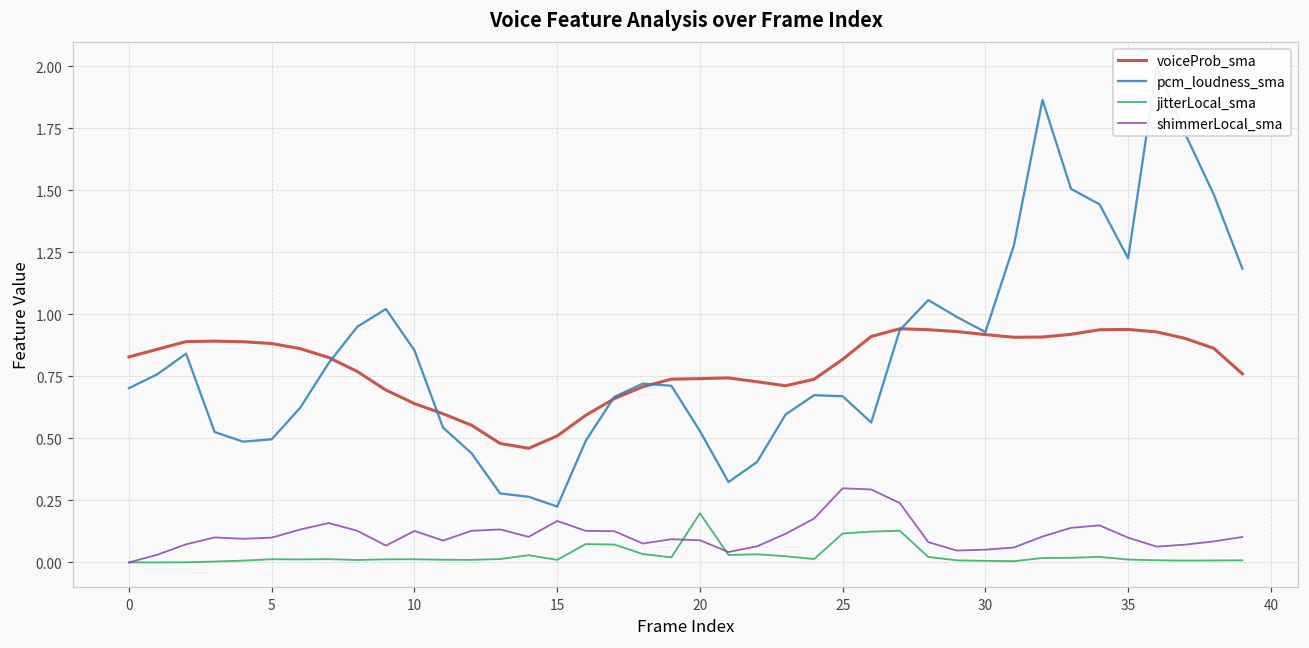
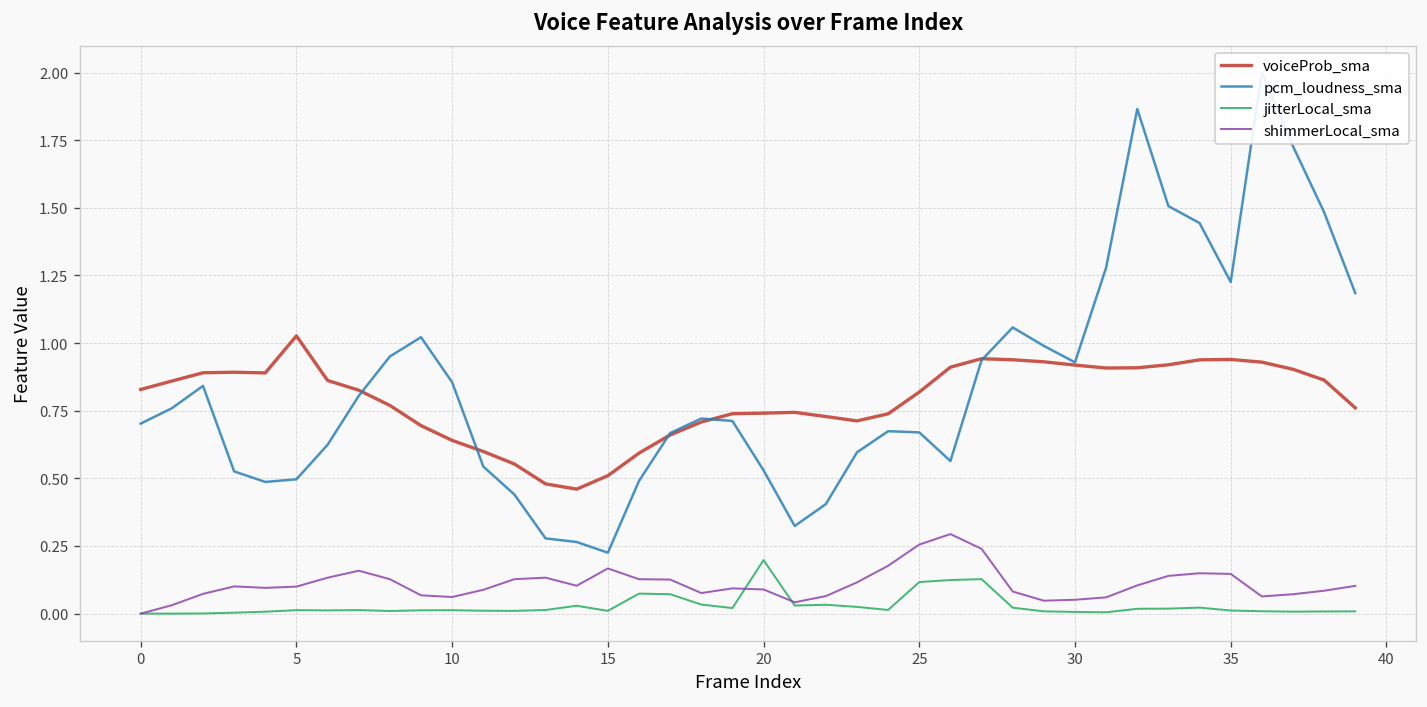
  {
    "voiceProb_sma": {
      "0": 0.83,
-     "5": 0.88,
+     "5": 1.03,
      "10": 0.64,
      "15": 0.51,
      "20": 0.74,
      "25": 0.82,
      "35": 0.94
    },
    "pcm_loudness_sma": {
      "0": 0.70,
      "5": 0.50,
      "10": 0.86,
      "15": 0.23,
      "20": 0.53,
      "25": 0.67,
      "35": 1.23
    },
    "jitterLocal_sma": {
      "5": 0.01,
      "10": 0.01,
      "15": 0.01,
      "20": 0.20,
      "25": 0.12,
      "30": 0.01,
      "35": 0.01
    },
    "shimmerLocal_sma": {
      "5": 0.10,
-     "10": 0.13,
+     "10": 0.06,
      "15": 0.17,
      "20": 0.09,
-     "25": 0.30,
+     "25": 0.26,
      "30": 0.05,
-     "35": 0.10
+     "35": 0.15
    }
  }
